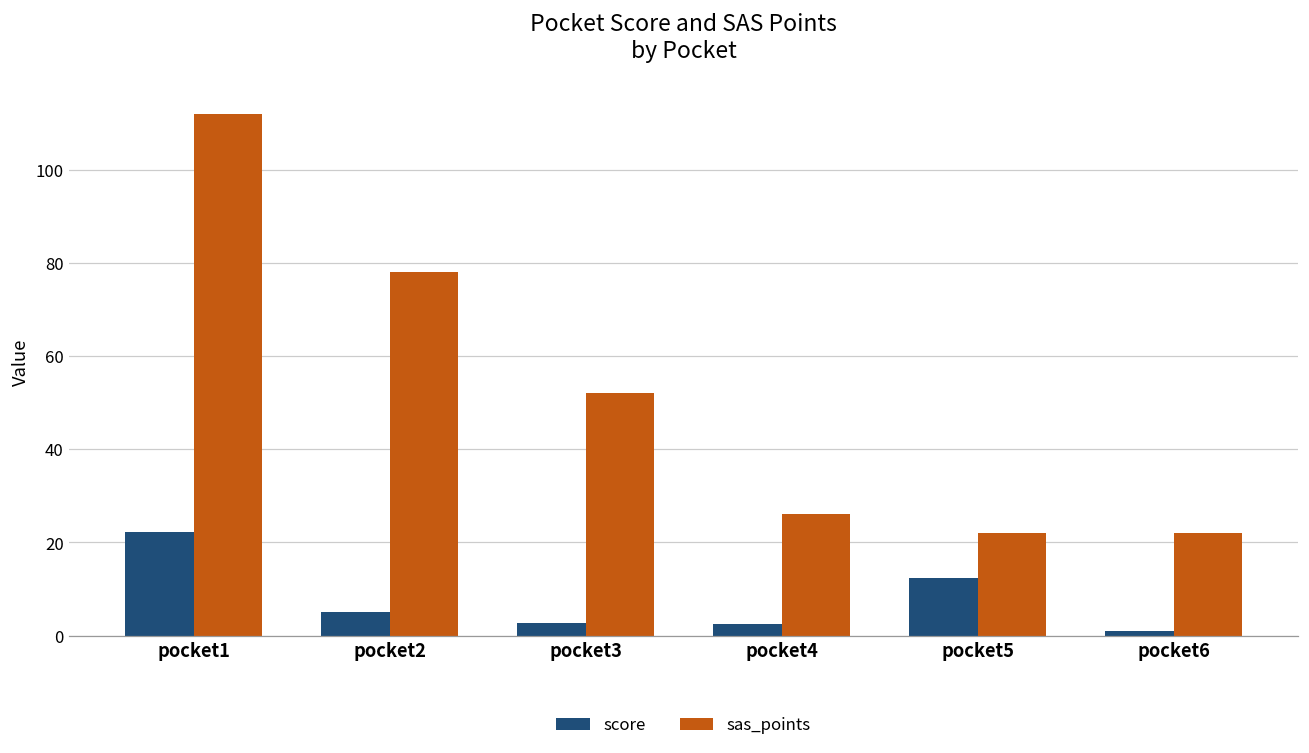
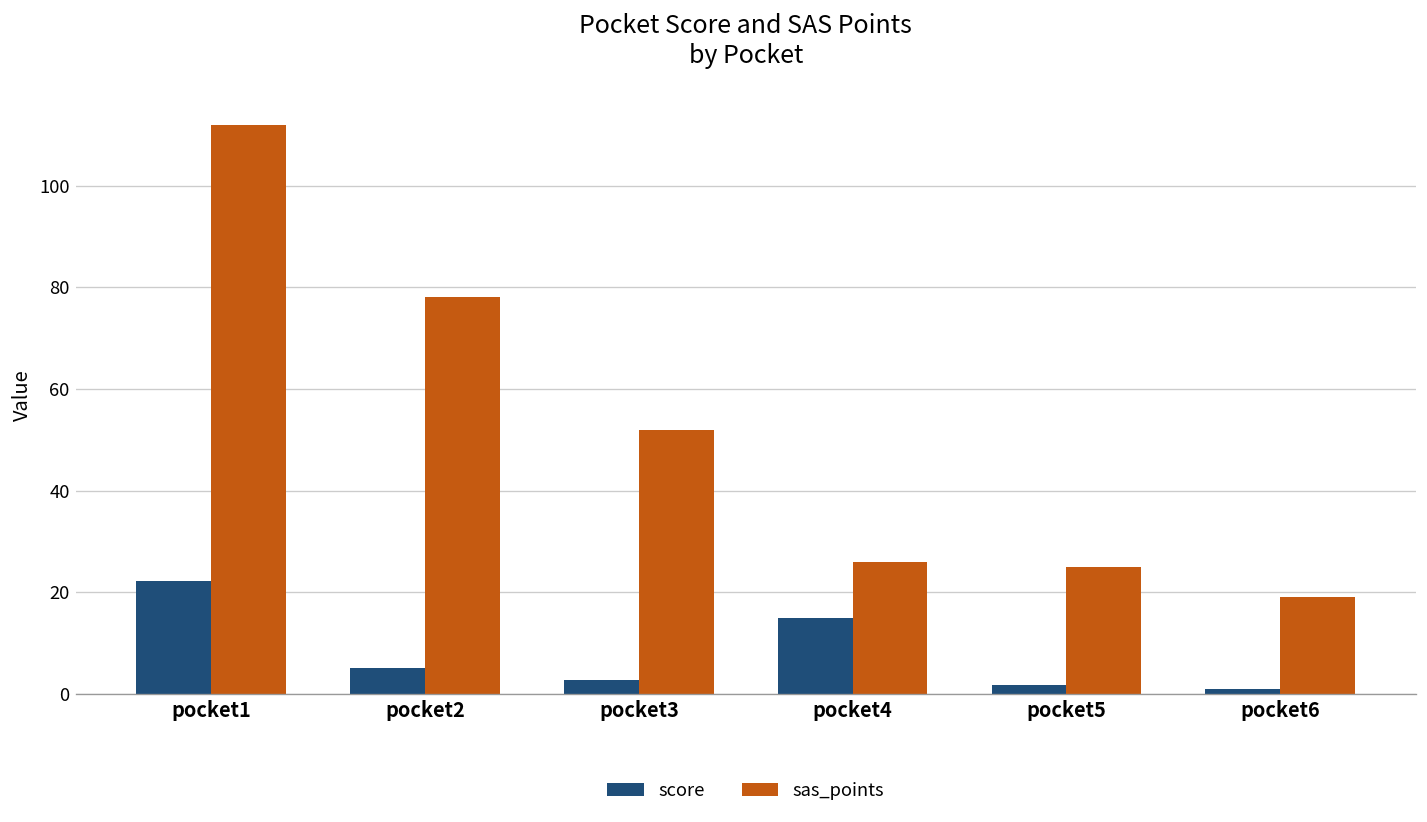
  {
    "score": {
      "pocket1": 22,
      "pocket2": 5,
      "pocket3": 3,
-     "pocket4": 2,
-     "pocket5": 12,
+     "pocket4": 15,
+     "pocket5": 2,
      "pocket6": 1
    },
    "sas_points": {
      "pocket1": 112,
      "pocket2": 78,
      "pocket3": 52,
      "pocket4": 26,
-     "pocket5": 22,
-     "pocket6": 22
+     "pocket5": 25,
+     "pocket6": 19
    }
  }
